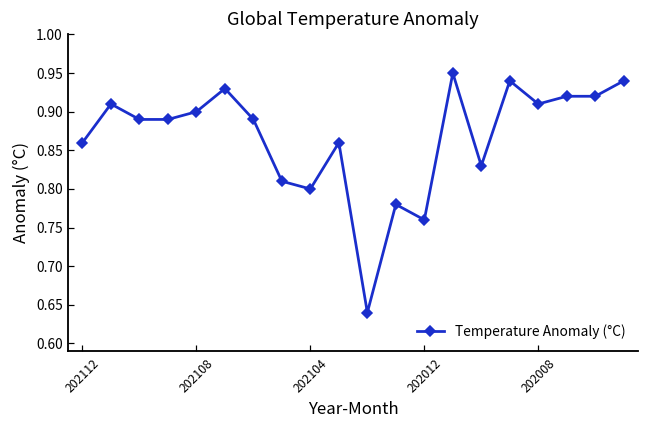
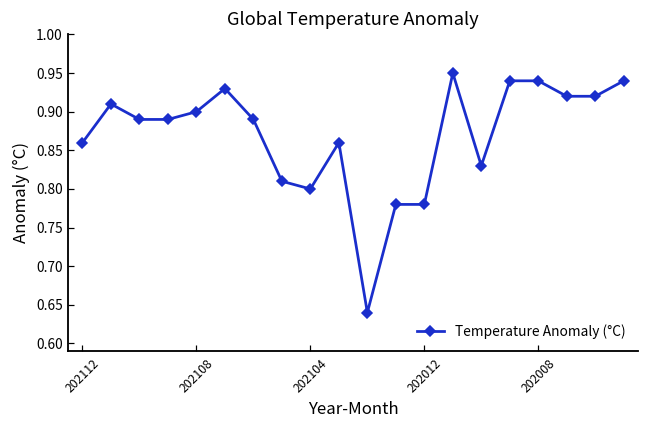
  {
    "202112": 0.86,
    "202108": 0.90,
    "202104": 0.80,
-   "202012": 0.76,
-   "202008": 0.91
+   "202012": 0.78,
+   "202008": 0.94
  }
